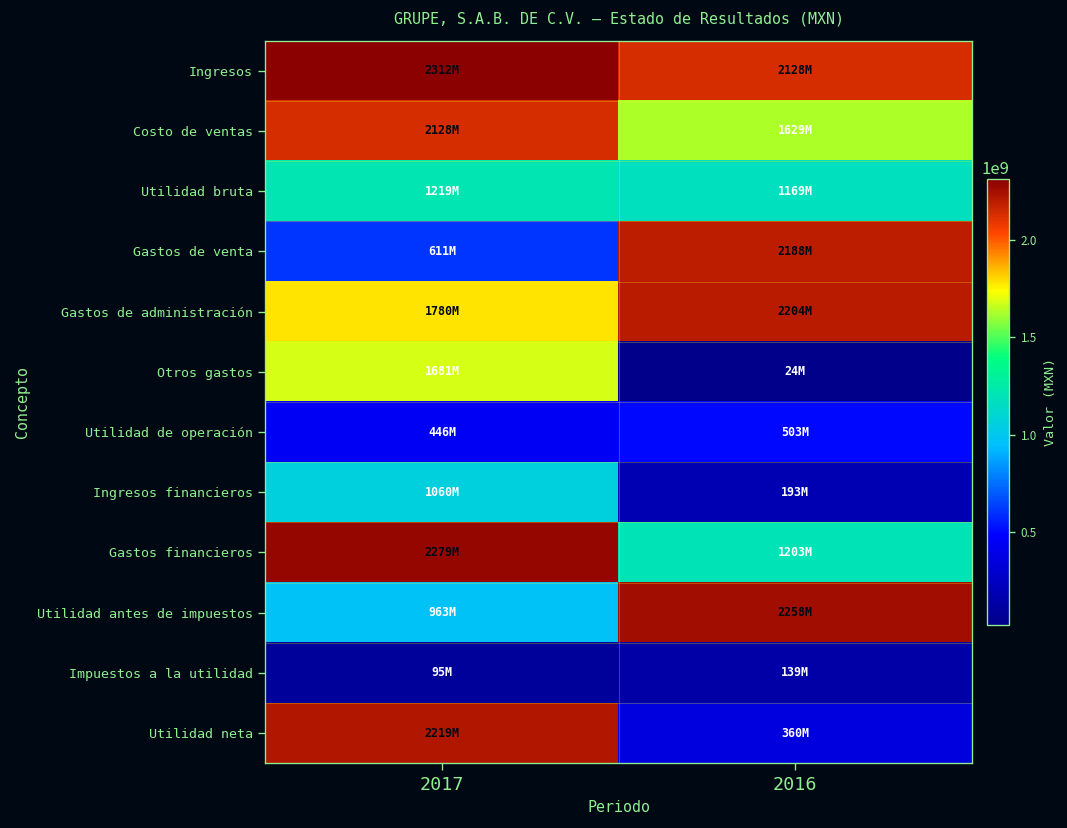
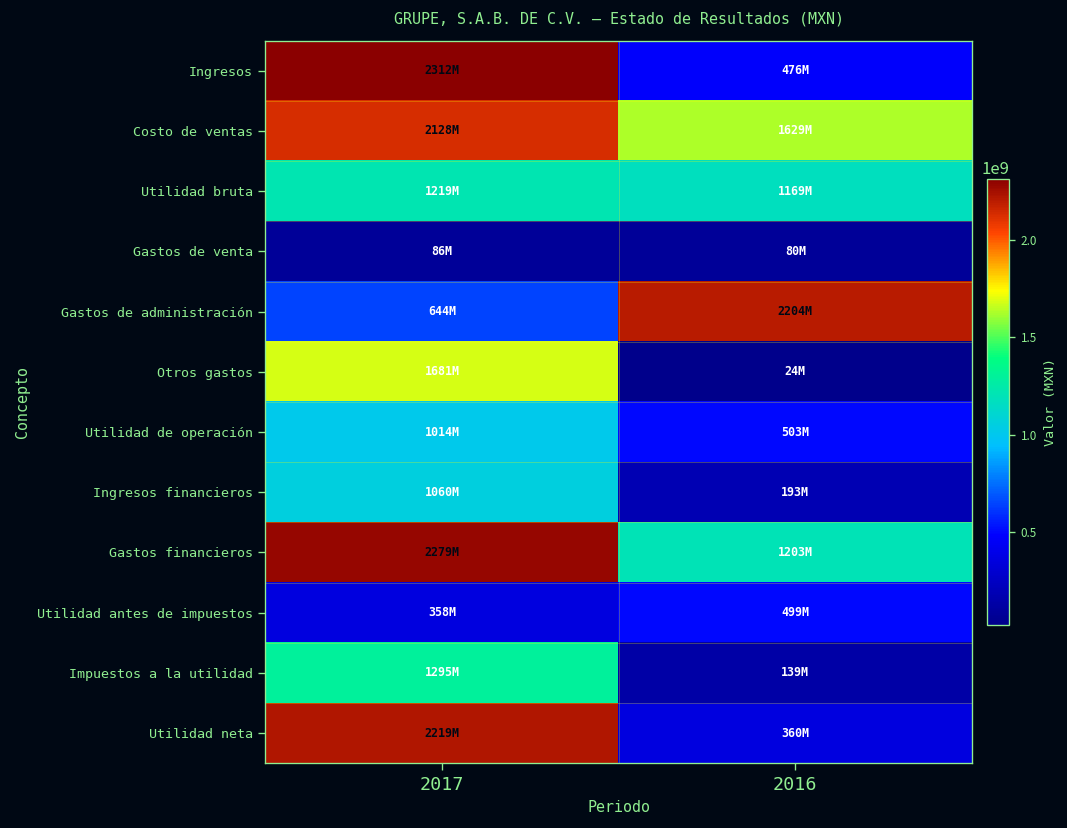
  {
    "Ingresos": {
      "2017": "2312M",
-     "2016": "2128M"
+     "2016": "476M"
    },
    "Costo de ventas": {
      "2017": "2128M",
      "2016": "1629M"
    },
    "Utilidad bruta": {
      "2017": "1219M",
      "2016": "1169M"
    },
    "Gastos de venta": {
-     "2017": "611M",
-     "2016": "2188M"
+     "2017": "86M",
+     "2016": "80M"
    },
    "Gastos de administración": {
-     "2017": "1780M",
+     "2017": "644M",
      "2016": "2204M"
    },
    "Otros gastos": {
      "2017": "1681M",
      "2016": "24M"
    },
    "Utilidad de operación": {
-     "2017": "446M",
+     "2017": "1014M",
      "2016": "503M"
    },
    "Ingresos financieros": {
      "2017": "1060M",
      "2016": "193M"
    },
    "Gastos financieros": {
      "2017": "2279M",
      "2016": "1203M"
    },
    "Utilidad antes de impuestos": {
-     "2017": "963M",
-     "2016": "2258M"
+     "2017": "358M",
+     "2016": "499M"
    },
    "Impuestos a la utilidad": {
-     "2017": "95M",
+     "2017": "1295M",
      "2016": "139M"
    },
    "Utilidad neta": {
      "2017": "2219M",
      "2016": "360M"
    }
  }
